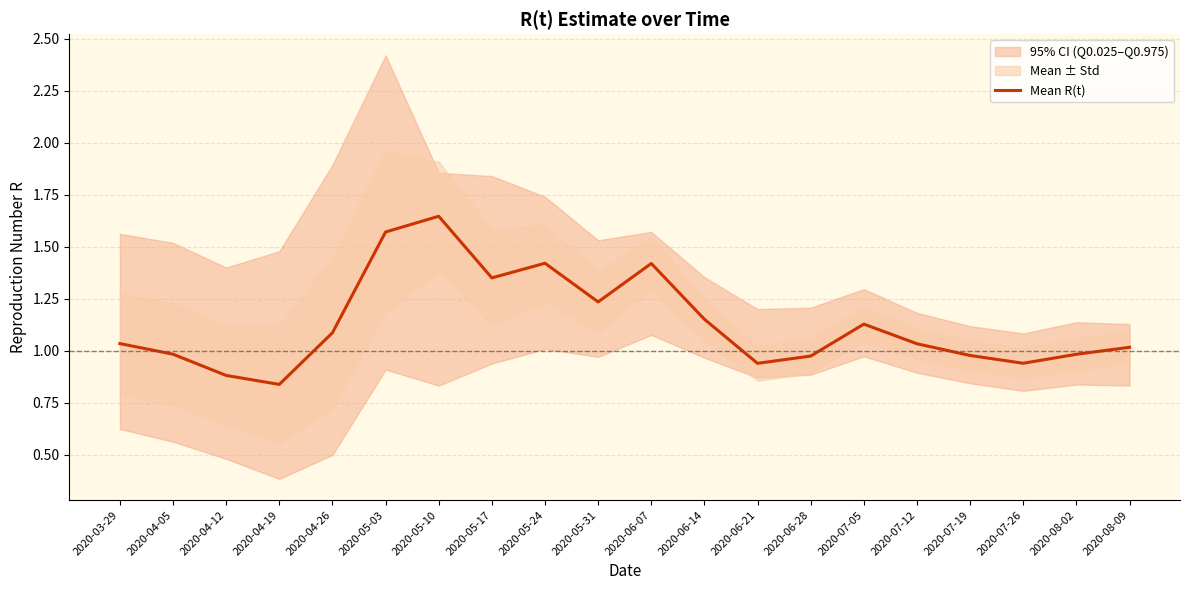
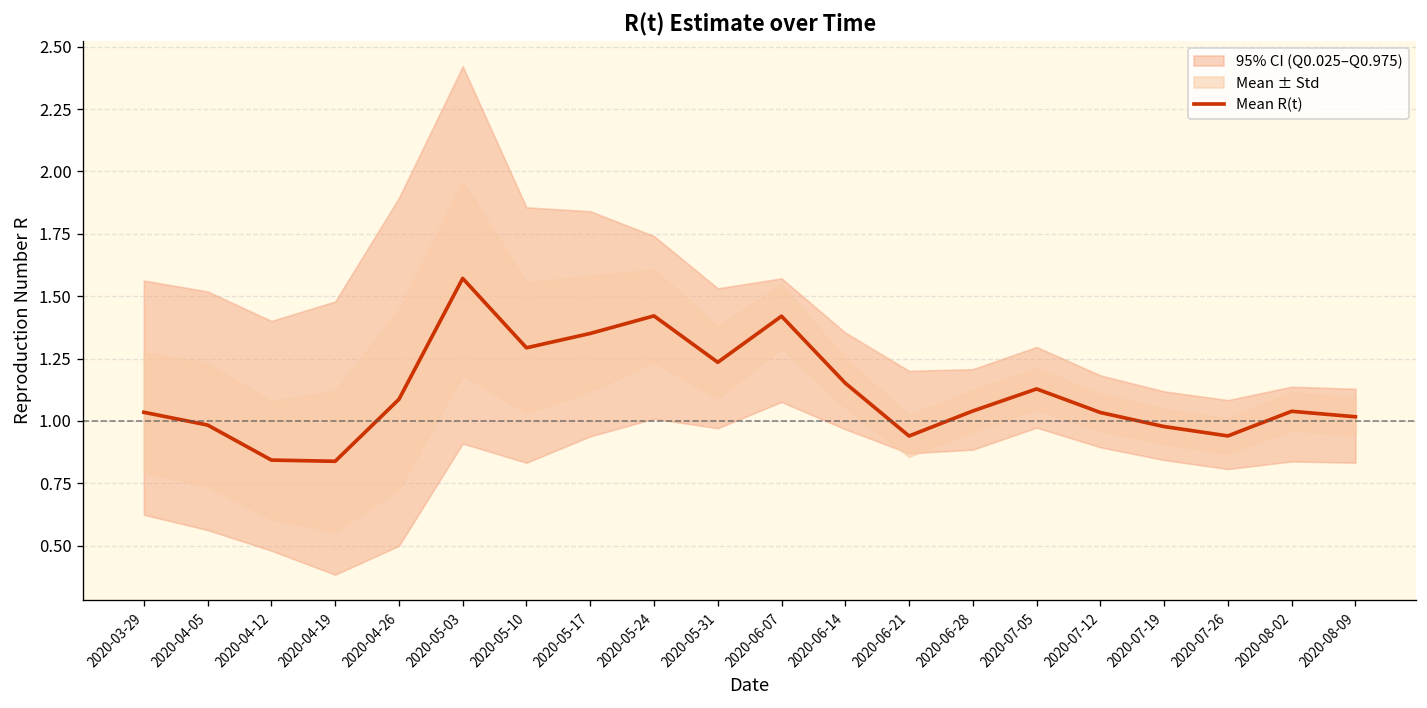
  {
    "Mean R(t)": {
      "2020-03-29": 1.03,
      "2020-04-05": 0.98,
-     "2020-04-12": 0.88,
+     "2020-04-12": 0.84,
      "2020-04-19": 0.84,
      "2020-04-26": 1.09,
      "2020-05-03": 1.57,
-     "2020-05-10": 1.65,
+     "2020-05-10": 1.29,
      "2020-05-17": 1.35,
      "2020-05-24": 1.42,
      "2020-05-31": 1.23,
      "2020-06-07": 1.42,
      "2020-06-14": 1.15,
      "2020-06-21": 0.94,
-     "2020-06-28": 0.97,
+     "2020-06-28": 1.04,
      "2020-07-05": 1.13,
      "2020-07-12": 1.03,
      "2020-07-19": 0.98,
      "2020-07-26": 0.94,
-     "2020-08-02": 0.98,
+     "2020-08-02": 1.04,
      "2020-08-09": 1.02
    }
  }
